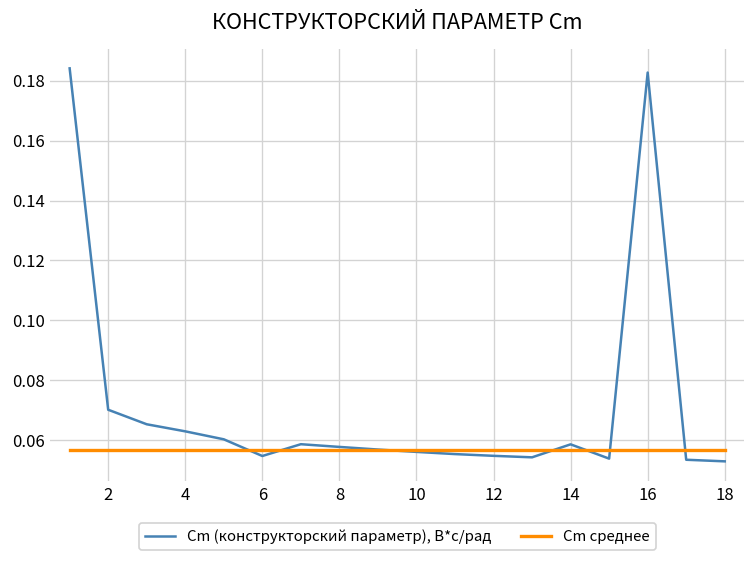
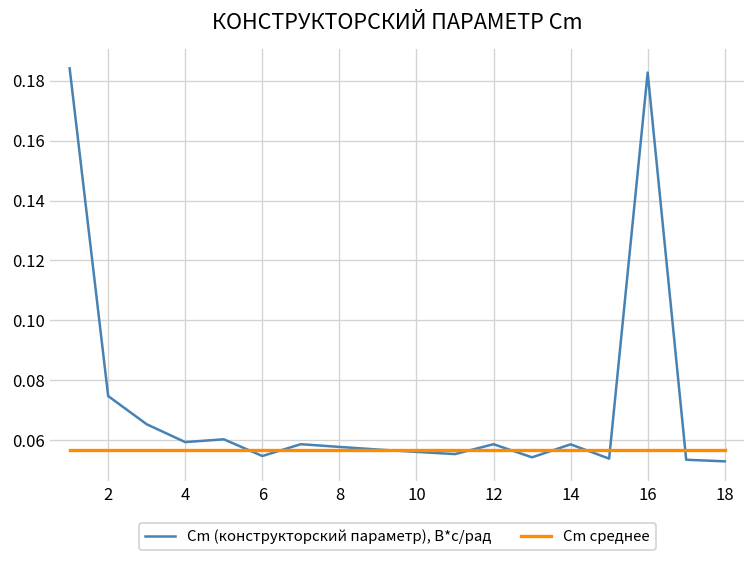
  {
    "Cm (конструкторский параметр), В*с/рад": {
-     "2": 0.070,
-     "4": 0.063,
+     "2": 0.075,
+     "4": 0.059,
      "6": 0.055,
-     "12": 0.055,
+     "12": 0.059,
      "14": 0.059,
      "16": 0.183,
      "18": 0.053
    },
    "Cm среднее": {
      "2": 0.057,
      "4": 0.057,
      "6": 0.057,
      "12": 0.057,
      "14": 0.057,
      "16": 0.057,
      "18": 0.057
    }
  }
